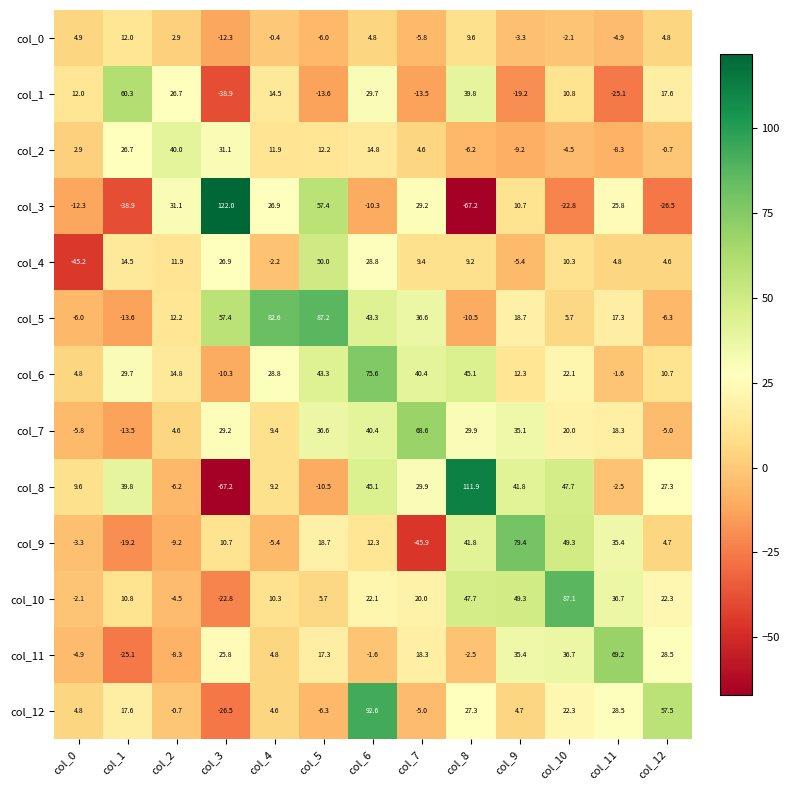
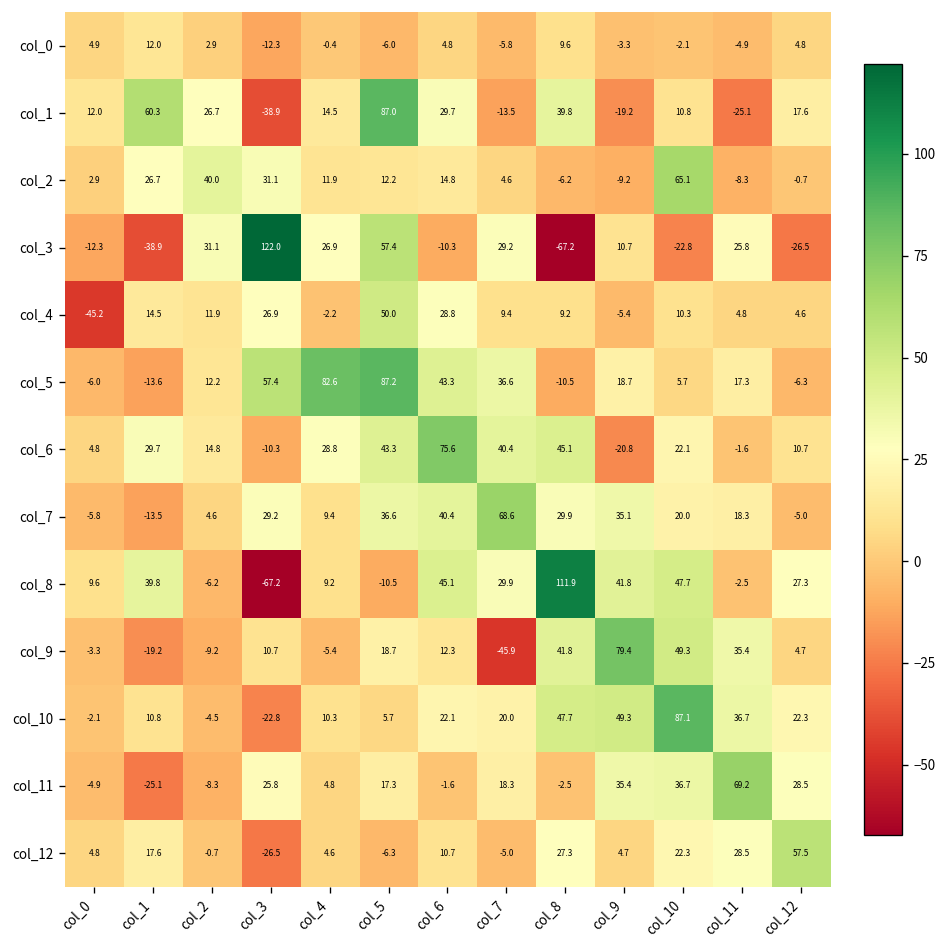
  {
    "col_0": {
      "col_0": 4.9,
      "col_1": 12.0,
      "col_2": 2.9,
      "col_3": -12.3,
      "col_4": -0.4,
      "col_5": -6.0,
      "col_6": 4.8,
      "col_7": -5.8,
      "col_8": 9.6,
      "col_9": -3.3,
      "col_10": -2.1,
      "col_11": -4.9,
      "col_12": 4.8
    },
    "col_1": {
      "col_0": 12.0,
      "col_1": 60.3,
      "col_2": 26.7,
      "col_3": -38.9,
      "col_4": 14.5,
-     "col_5": -13.6,
+     "col_5": 87.0,
      "col_6": 29.7,
      "col_7": -13.5,
      "col_8": 39.8,
      "col_9": -19.2,
      "col_10": 10.8,
      "col_11": -25.1,
      "col_12": 17.6
    },
    "col_2": {
      "col_0": 2.9,
      "col_1": 26.7,
      "col_2": 40.0,
      "col_3": 31.1,
      "col_4": 11.9,
      "col_5": 12.2,
      "col_6": 14.8,
      "col_7": 4.6,
      "col_8": -6.2,
      "col_9": -9.2,
-     "col_10": -4.5,
+     "col_10": 65.1,
      "col_11": -8.3,
      "col_12": -0.7
    },
    "col_3": {
      "col_0": -12.3,
      "col_1": -38.9,
      "col_2": 31.1,
      "col_3": 122.0,
      "col_4": 26.9,
      "col_5": 57.4,
      "col_6": -10.3,
      "col_7": 29.2,
      "col_8": -67.2,
      "col_9": 10.7,
      "col_10": -22.8,
      "col_11": 25.8,
      "col_12": -26.5
    },
    "col_4": {
      "col_0": -45.2,
      "col_1": 14.5,
      "col_2": 11.9,
      "col_3": 26.9,
      "col_4": -2.2,
      "col_5": 50.0,
      "col_6": 28.8,
      "col_7": 9.4,
      "col_8": 9.2,
      "col_9": -5.4,
      "col_10": 10.3,
      "col_11": 4.8,
      "col_12": 4.6
    },
    "col_5": {
      "col_0": -6.0,
      "col_1": -13.6,
      "col_2": 12.2,
      "col_3": 57.4,
      "col_4": 82.6,
      "col_5": 87.2,
      "col_6": 43.3,
      "col_7": 36.6,
      "col_8": -10.5,
      "col_9": 18.7,
      "col_10": 5.7,
      "col_11": 17.3,
      "col_12": -6.3
    },
    "col_6": {
      "col_0": 4.8,
      "col_1": 29.7,
      "col_2": 14.8,
      "col_3": -10.3,
      "col_4": 28.8,
      "col_5": 43.3,
      "col_6": 75.6,
      "col_7": 40.4,
      "col_8": 45.1,
-     "col_9": 12.3,
+     "col_9": -20.8,
      "col_10": 22.1,
      "col_11": -1.6,
      "col_12": 10.7
    },
    "col_7": {
      "col_0": -5.8,
      "col_1": -13.5,
      "col_2": 4.6,
      "col_3": 29.2,
      "col_4": 9.4,
      "col_5": 36.6,
      "col_6": 40.4,
      "col_7": 68.6,
      "col_8": 29.9,
      "col_9": 35.1,
      "col_10": 20.0,
      "col_11": 18.3,
      "col_12": -5.0
    },
    "col_8": {
      "col_0": 9.6,
      "col_1": 39.8,
      "col_2": -6.2,
      "col_3": -67.2,
      "col_4": 9.2,
      "col_5": -10.5,
      "col_6": 45.1,
      "col_7": 29.9,
      "col_8": 111.9,
      "col_9": 41.8,
      "col_10": 47.7,
      "col_11": -2.5,
      "col_12": 27.3
    },
    "col_9": {
      "col_0": -3.3,
      "col_1": -19.2,
      "col_2": -9.2,
      "col_3": 10.7,
      "col_4": -5.4,
      "col_5": 18.7,
      "col_6": 12.3,
      "col_7": -45.9,
      "col_8": 41.8,
      "col_9": 79.4,
      "col_10": 49.3,
      "col_11": 35.4,
      "col_12": 4.7
    },
    "col_10": {
      "col_0": -2.1,
      "col_1": 10.8,
      "col_2": -4.5,
      "col_3": -22.8,
      "col_4": 10.3,
      "col_5": 5.7,
      "col_6": 22.1,
      "col_7": 20.0,
      "col_8": 47.7,
      "col_9": 49.3,
      "col_10": 87.1,
      "col_11": 36.7,
      "col_12": 22.3
    },
    "col_11": {
      "col_0": -4.9,
      "col_1": -25.1,
      "col_2": -8.3,
      "col_3": 25.8,
      "col_4": 4.8,
      "col_5": 17.3,
      "col_6": -1.6,
      "col_7": 18.3,
      "col_8": -2.5,
      "col_9": 35.4,
      "col_10": 36.7,
      "col_11": 69.2,
      "col_12": 28.5
    },
    "col_12": {
      "col_0": 4.8,
      "col_1": 17.6,
      "col_2": -0.7,
      "col_3": -26.5,
      "col_4": 4.6,
      "col_5": -6.3,
-     "col_6": 92.6,
+     "col_6": 10.7,
      "col_7": -5.0,
      "col_8": 27.3,
      "col_9": 4.7,
      "col_10": 22.3,
      "col_11": 28.5,
      "col_12": 57.5
    }
  }
